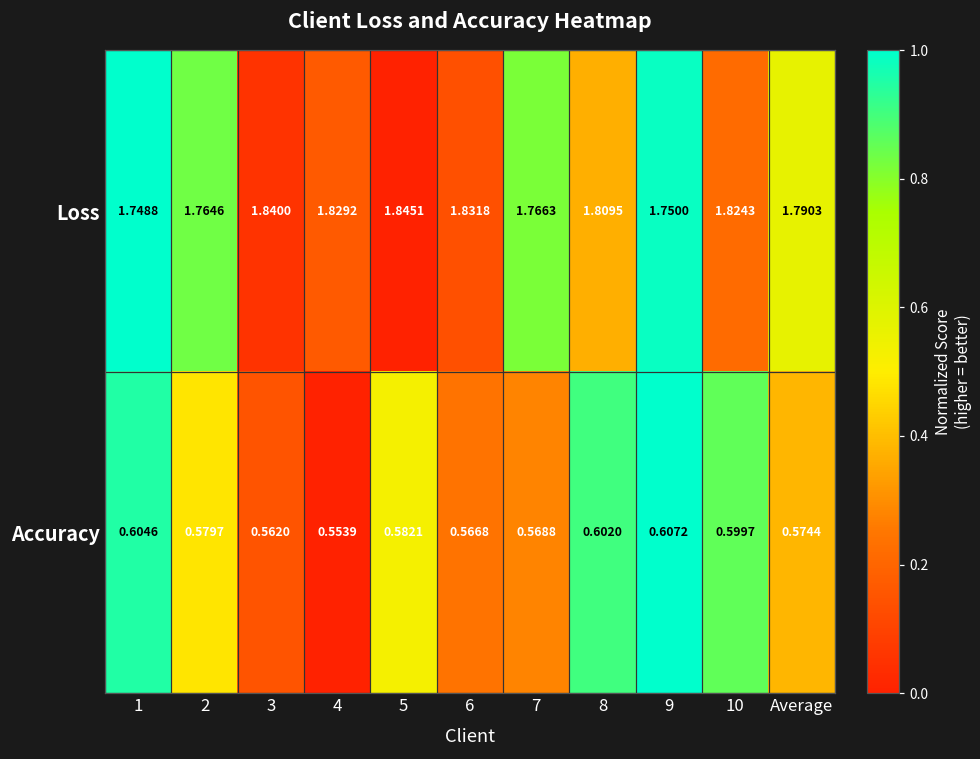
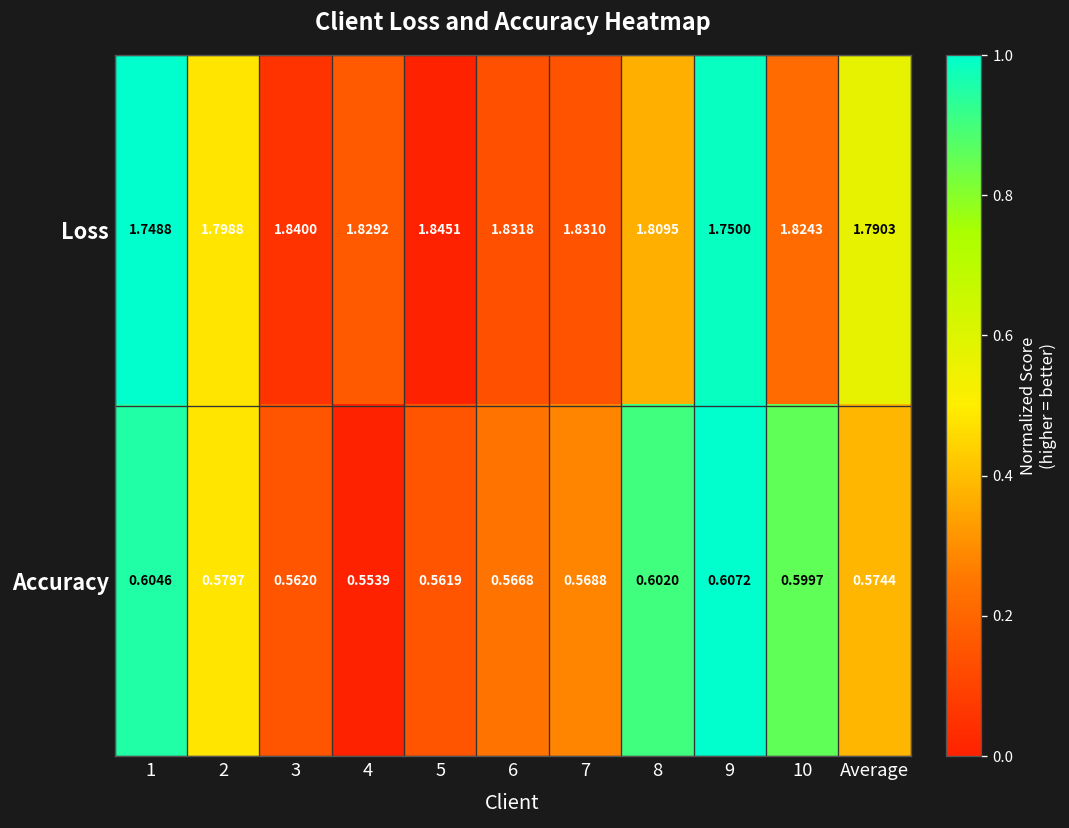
  {
    "Loss": {
      "1": 1.7488,
-     "2": 1.7646,
+     "2": 1.7988,
      "3": 1.8400,
      "4": 1.8292,
      "5": 1.8451,
      "6": 1.8318,
-     "7": 1.7663,
+     "7": 1.8310,
      "8": 1.8095,
      "9": 1.7500,
      "10": 1.8243,
      "Average": 1.7903
    },
    "Accuracy": {
      "1": 0.6046,
      "2": 0.5797,
      "3": 0.5620,
      "4": 0.5539,
-     "5": 0.5821,
+     "5": 0.5619,
      "6": 0.5668,
      "7": 0.5688,
      "8": 0.6020,
      "9": 0.6072,
      "10": 0.5997,
      "Average": 0.5744
    }
  }
